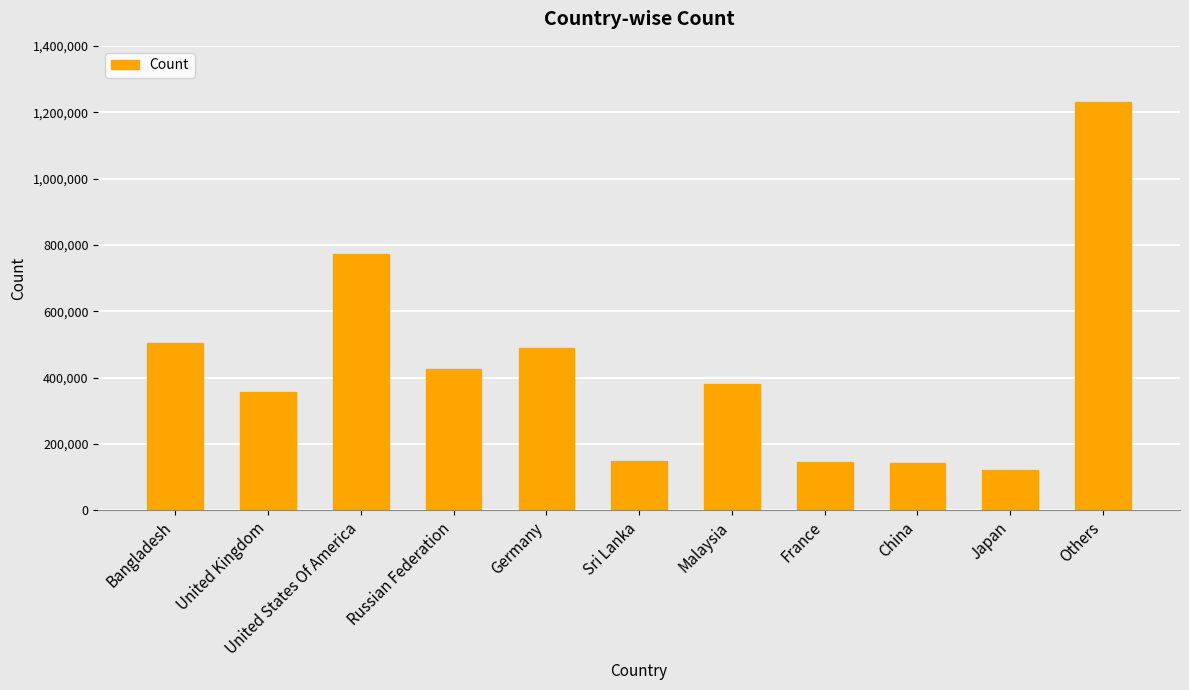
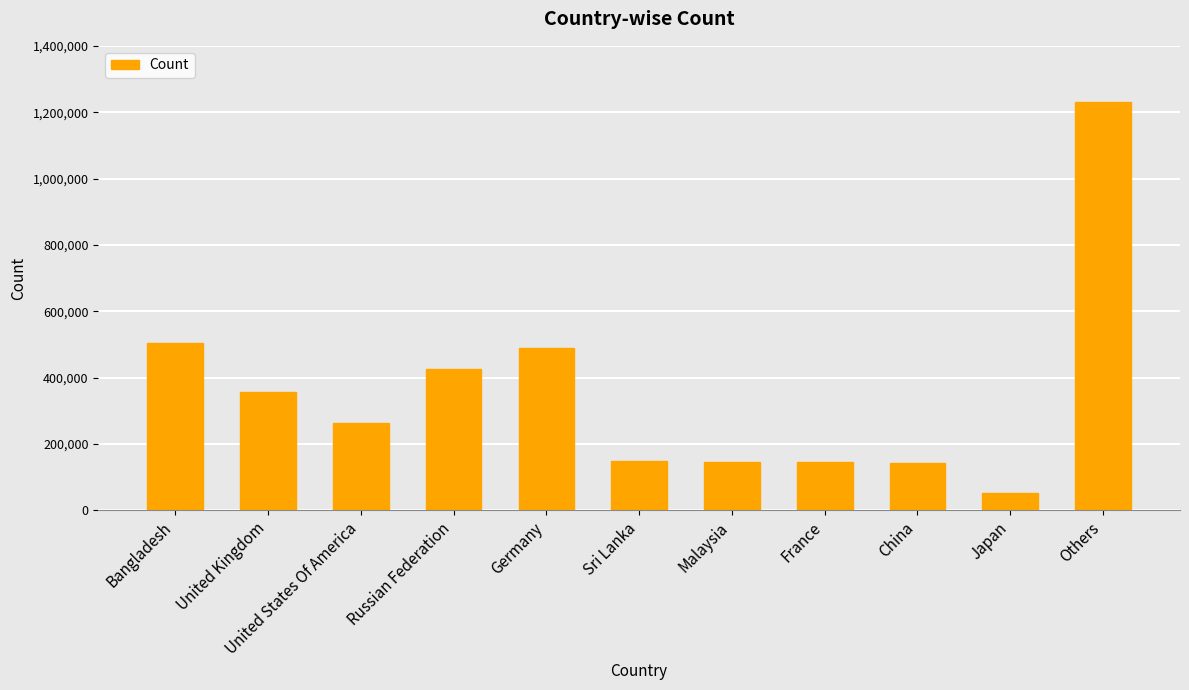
  {
    "Bangladesh": "500,000",
    "United Kingdom": "360,000",
-   "United States Of America": "770,000",
+   "United States Of America": "260,000",
    "Russian Federation": "430,000",
    "Germany": "490,000",
    "Sri Lanka": "150,000",
-   "Malaysia": "380,000",
+   "Malaysia": "150,000",
    "France": "140,000",
    "China": "140,000",
-   "Japan": "120,000",
+   "Japan": "50,000",
    "Others": "1,230,000"
  }
